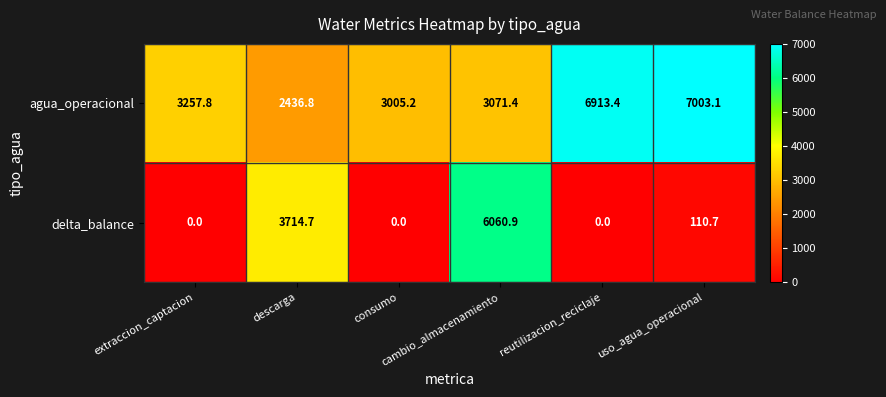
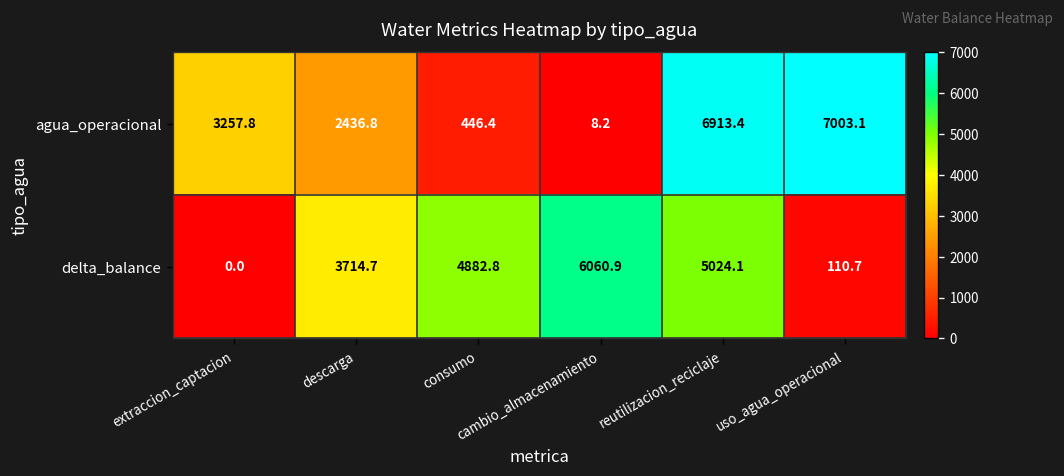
  {
    "agua_operacional": {
      "extraccion_captacion": 3257.8,
      "descarga": 2436.8,
-     "consumo": 3005.2,
-     "cambio_almacenamiento": 3071.4,
+     "consumo": 446.4,
+     "cambio_almacenamiento": 8.2,
      "reutilizacion_reciclaje": 6913.4,
      "uso_agua_operacional": 7003.1
    },
    "delta_balance": {
      "extraccion_captacion": 0.0,
      "descarga": 3714.7,
-     "consumo": 0.0,
+     "consumo": 4882.8,
      "cambio_almacenamiento": 6060.9,
-     "reutilizacion_reciclaje": 0.0,
+     "reutilizacion_reciclaje": 5024.1,
      "uso_agua_operacional": 110.7
    }
  }
